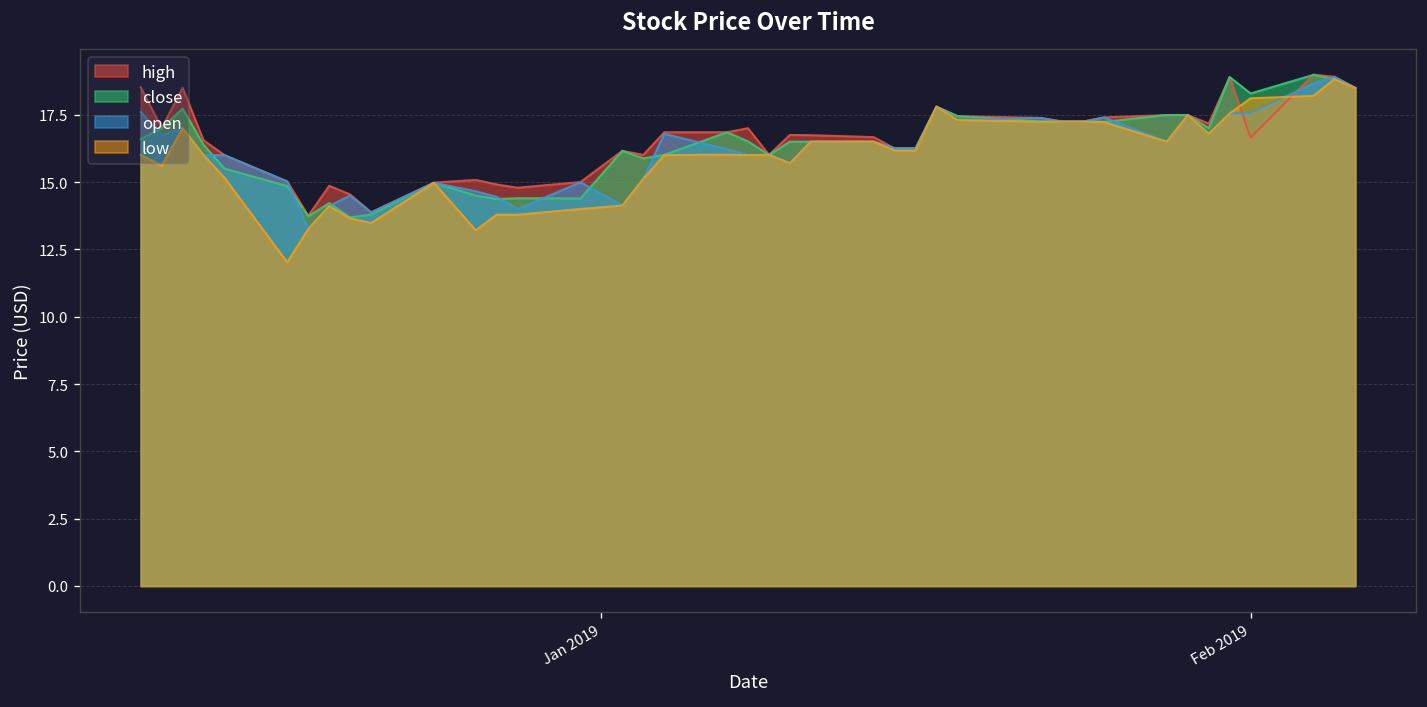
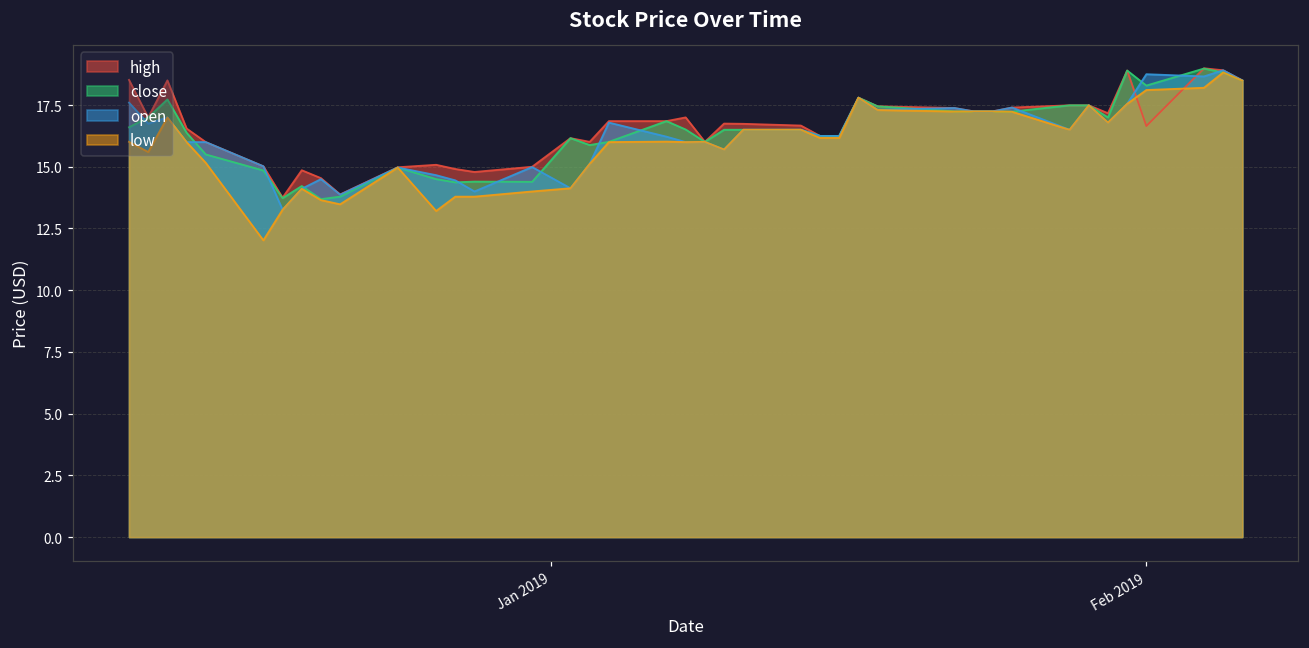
  {
    "high": {
      "Feb 2019": 16.7
    },
    "close": {
      "Feb 2019": 18.3
    },
    "open": {
-     "Feb 2019": 17.6
+     "Feb 2019": 18.8
    },
    "low": {
      "Feb 2019": 18.1
    }
  }
